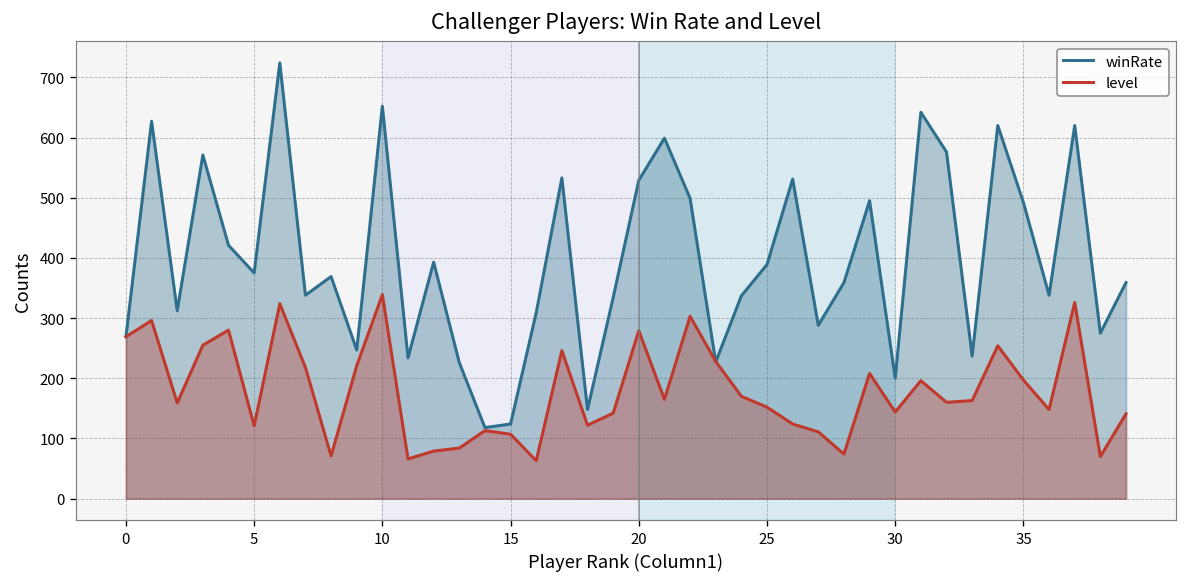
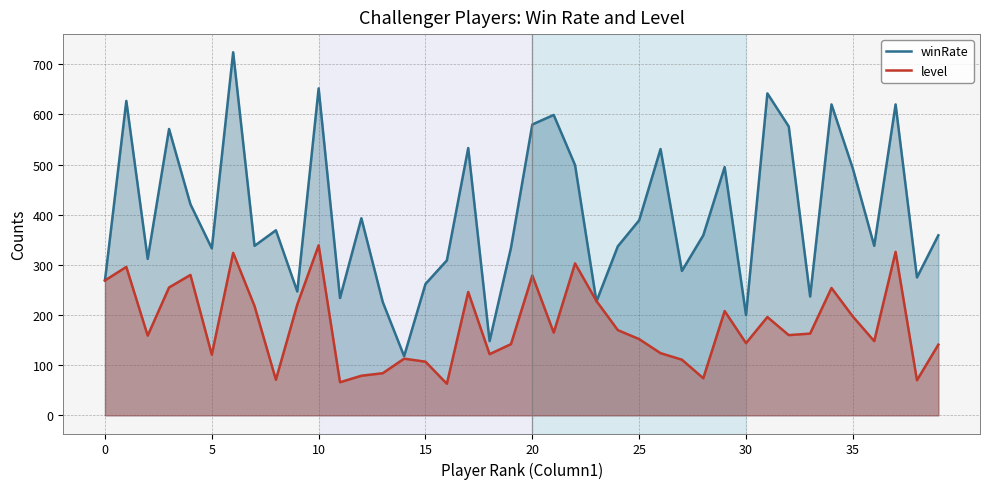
  {
    "winRate": {
-     "5": 380,
+     "5": 330,
      "10": 650,
-     "15": 120,
-     "20": 530,
+     "15": 260,
+     "20": 580,
      "25": 390,
      "30": 200,
      "35": 490
    },
    "level": {
      "5": 120,
      "10": 340,
      "15": 110,
      "20": 280,
      "25": 150,
      "30": 140,
      "35": 200
    }
  }
